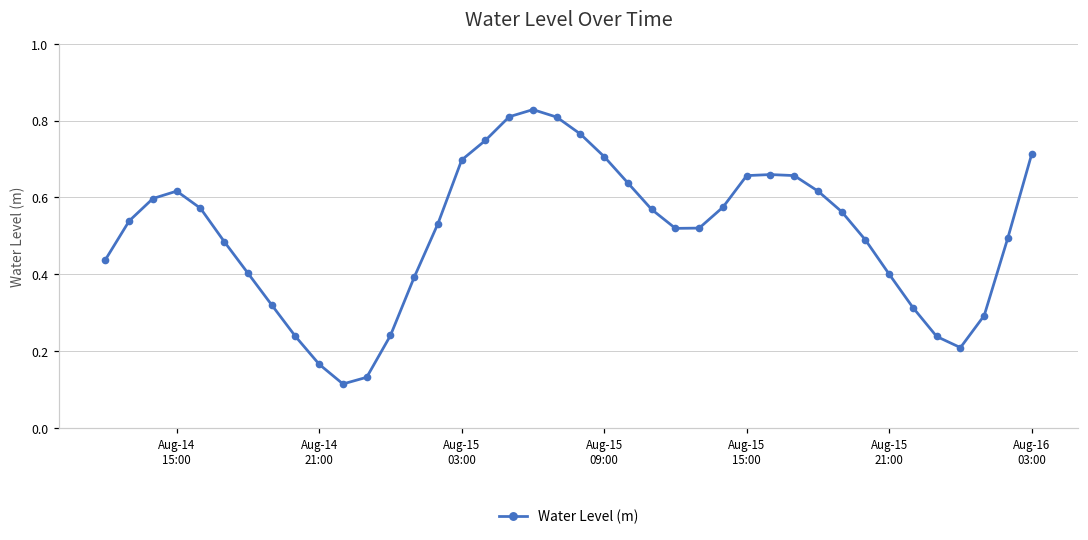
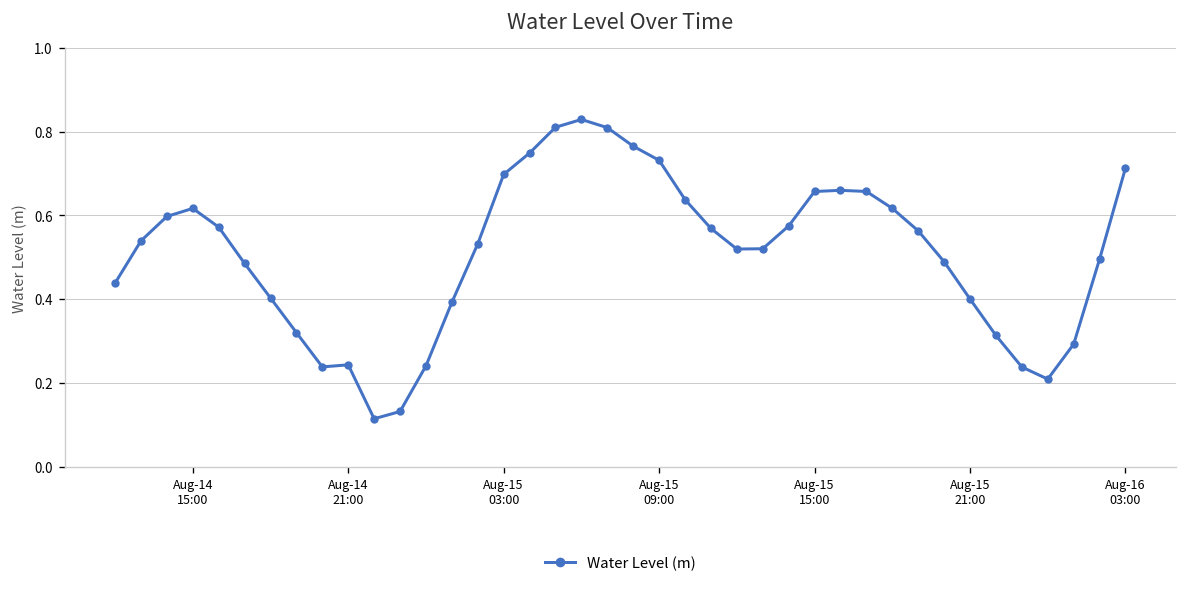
  {
    "Aug-14 15:00": 0.62,
-   "Aug-14 21:00": 0.17,
+   "Aug-14 21:00": 0.24,
    "Aug-15 03:00": 0.70,
-   "Aug-15 09:00": 0.71,
+   "Aug-15 09:00": 0.73,
    "Aug-15 15:00": 0.66,
    "Aug-15 21:00": 0.40,
    "Aug-16 03:00": 0.71
  }
